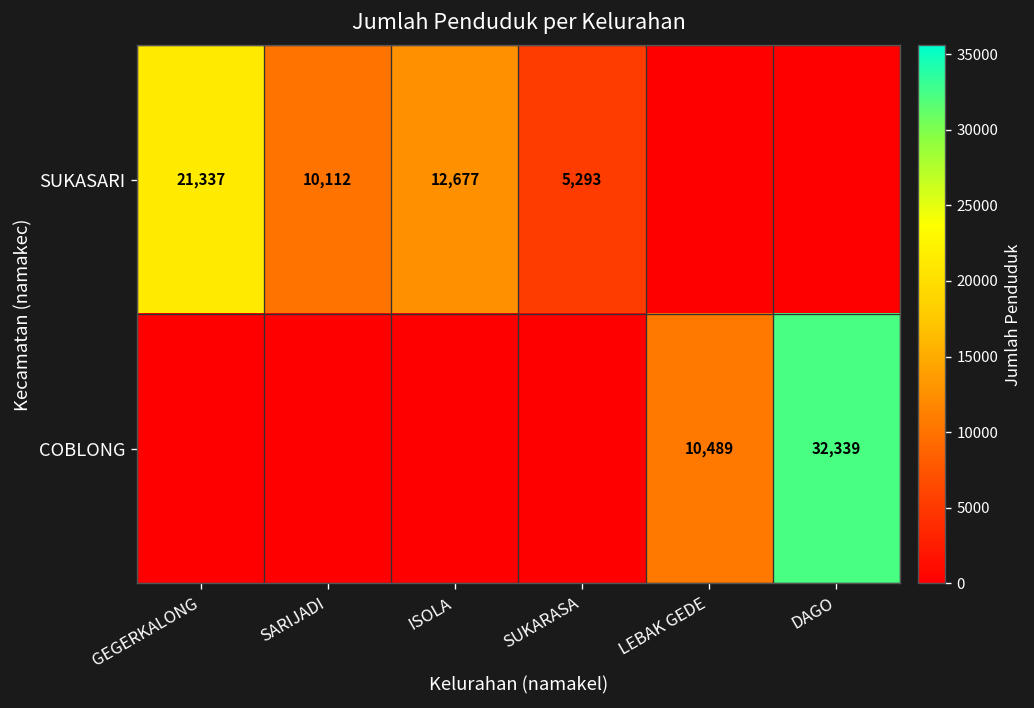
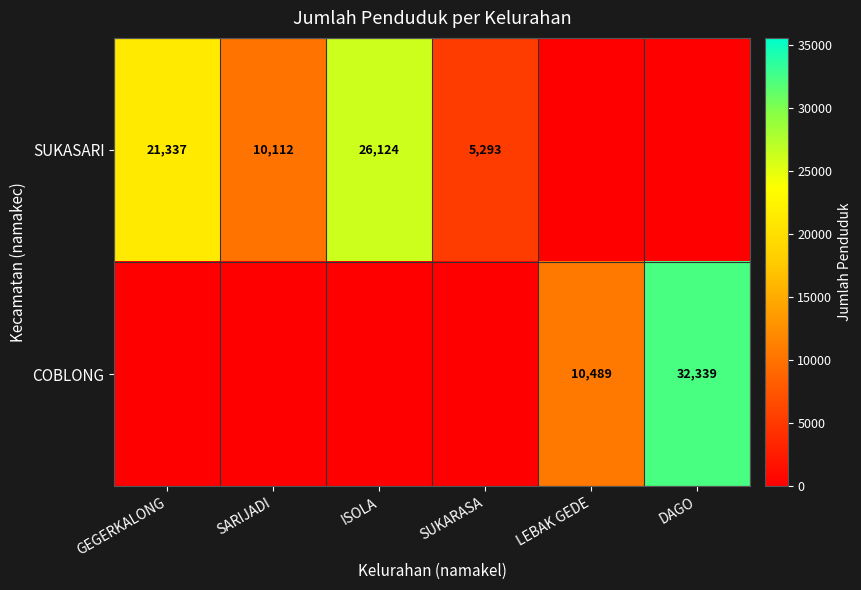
  {
    "SUKASARI": {
      "GEGERKALONG": "21,337",
      "SARIJADI": "10,112",
-     "ISOLA": "12,677",
+     "ISOLA": "26,124",
      "SUKARASA": "5,293"
    },
    "COBLONG": {
      "LEBAK GEDE": "10,489",
      "DAGO": "32,339"
    }
  }
